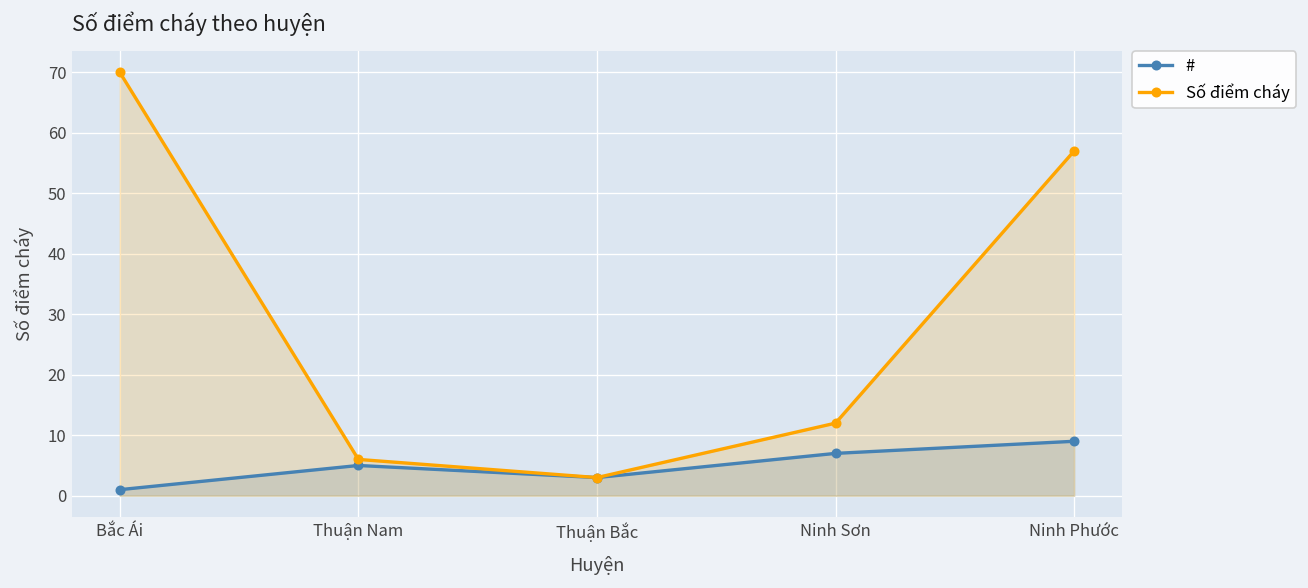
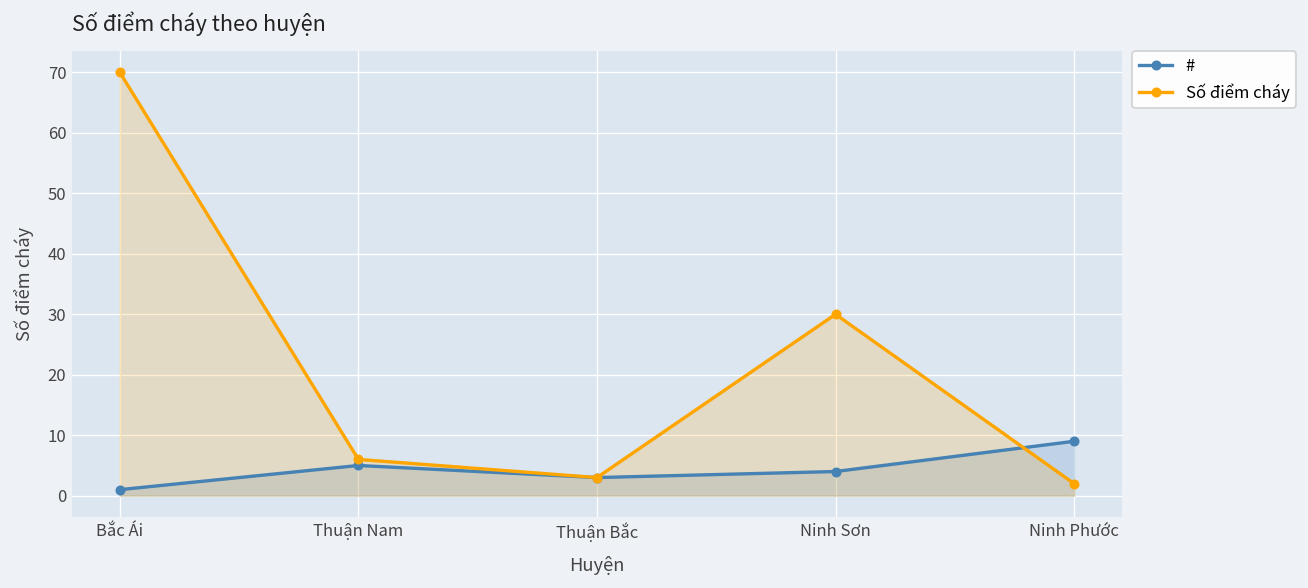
  {
    "#": {
      "Bắc Ái": 1,
      "Thuận Nam": 5,
-     "Ninh Sơn": 7,
+     "Ninh Sơn": 4,
      "Ninh Phước": 9
    },
    "Số điểm cháy": {
      "Bắc Ái": 70,
      "Thuận Nam": 6,
-     "Ninh Sơn": 12,
-     "Ninh Phước": 57
+     "Ninh Sơn": 30,
+     "Ninh Phước": 2
    }
  }
